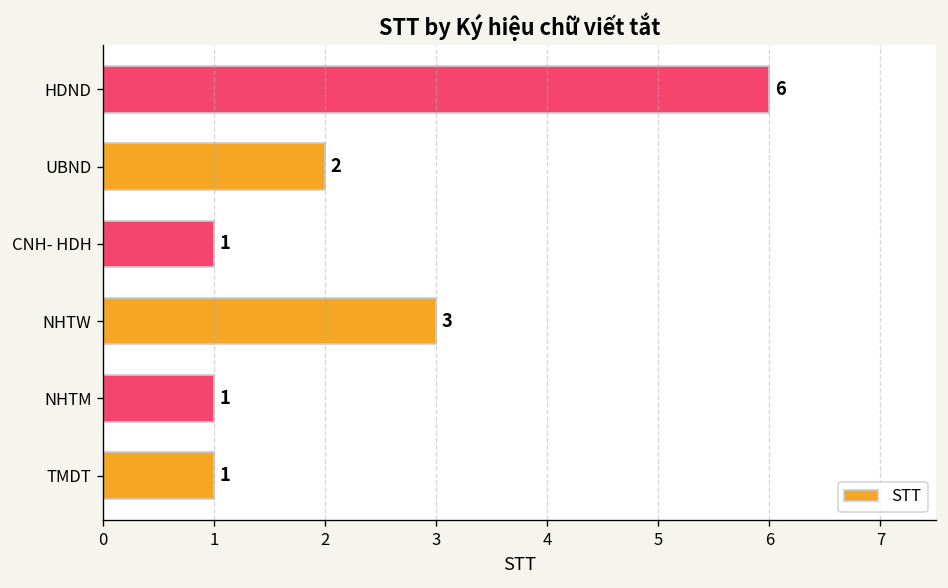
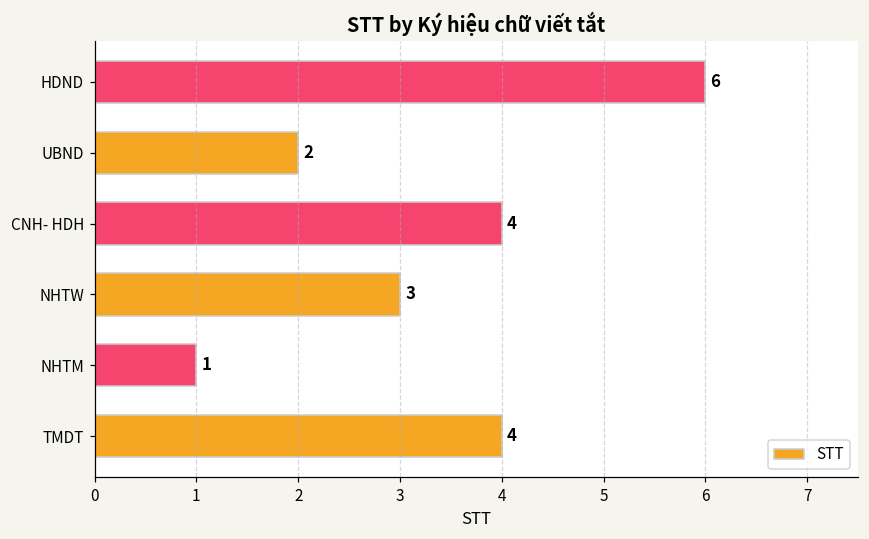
  {
    "HDND": 6,
    "UBND": 2,
-   "CNH- HDH": 1,
+   "CNH- HDH": 4,
    "NHTW": 3,
    "NHTM": 1,
-   "TMDT": 1
+   "TMDT": 4
  }
